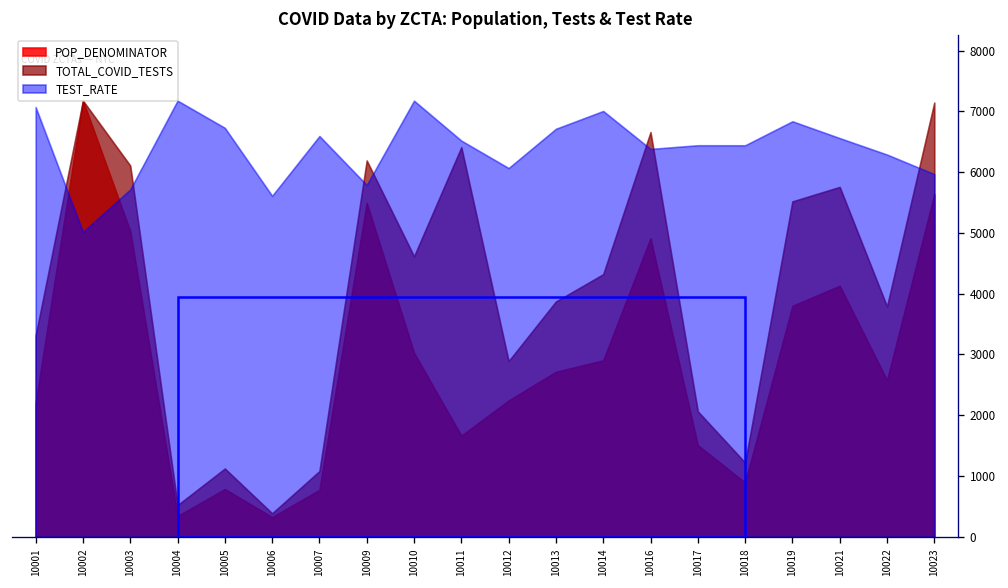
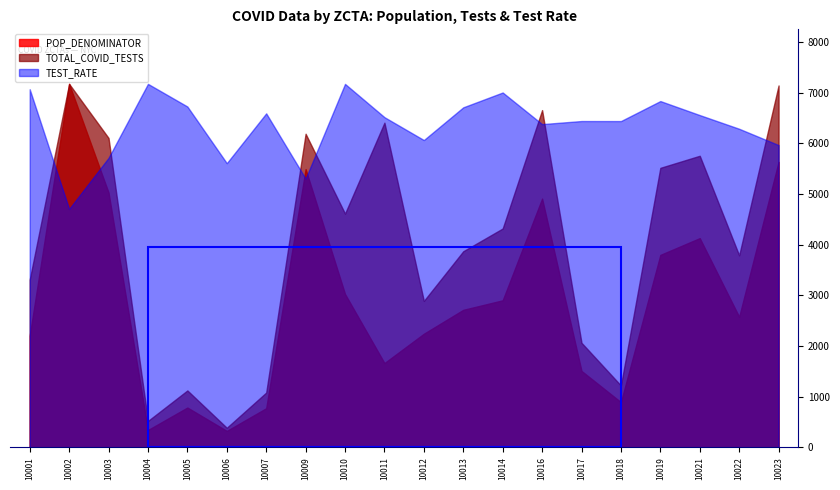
  {
    "POP_DENOMINATOR": {
      "10001": 2200,
      "10003": 5000,
      "10004": 300,
      "10005": 800,
      "10006": 300,
      "10007": 800,
      "10009": 5500,
      "10010": 3000,
      "10011": 1700,
      "10012": 2200,
      "10013": 2700,
      "10014": 2900,
      "10016": 4900,
      "10017": 1500,
      "10018": 900,
      "10019": 3800,
      "10021": 4100,
      "10022": 2600,
      "10023": 5600
    },
    "TOTAL_COVID_TESTS": {
      "10001": 3300,
      "10003": 6100,
      "10004": 500,
      "10005": 1100,
      "10006": 400,
      "10007": 1100,
      "10009": 6200,
      "10010": 4600,
      "10011": 6400,
      "10012": 2900,
      "10013": 3900,
      "10014": 4300,
      "10016": 6700,
      "10017": 2100,
      "10018": 1200,
      "10019": 5500,
      "10021": 5800,
      "10022": 3800,
      "10023": 7100
    },
    "TEST_RATE": {
      "10001": 7100,
-     "10002": 5000,
+     "10002": 4700,
      "10003": 5700,
      "10004": 7200,
      "10005": 6700,
      "10006": 5600,
      "10007": 6600,
-     "10009": 5800,
+     "10009": 5300,
      "10010": 7200,
      "10011": 6500,
      "10012": 6100,
      "10013": 6700,
      "10014": 7000,
      "10016": 6400,
      "10017": 6400,
      "10018": 6400,
      "10019": 6800,
      "10021": 6600,
      "10022": 6300,
      "10023": 6000
    }
  }
